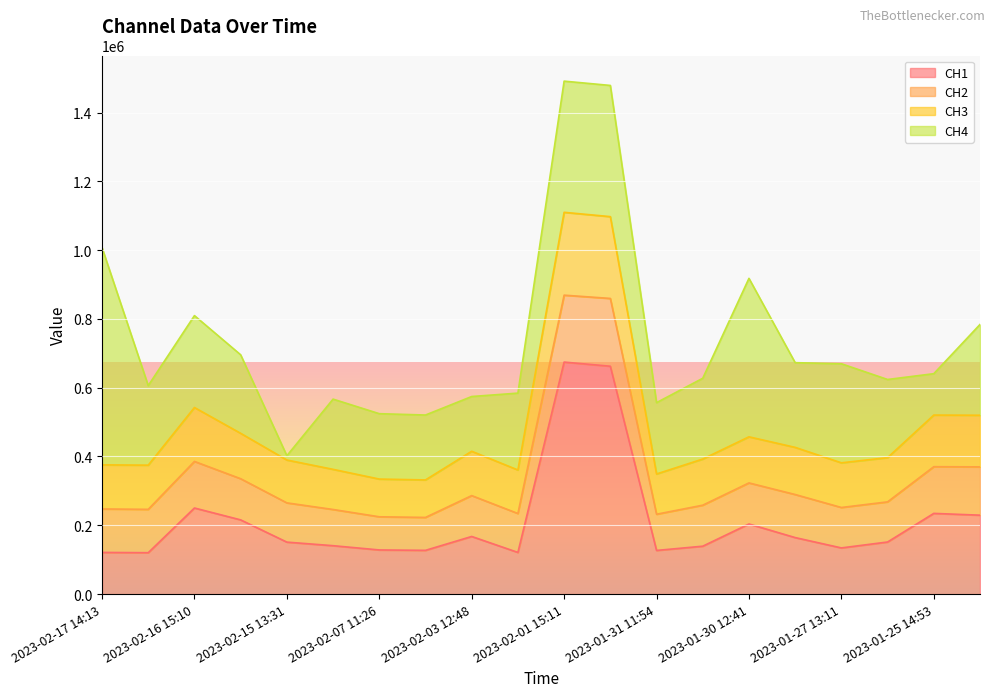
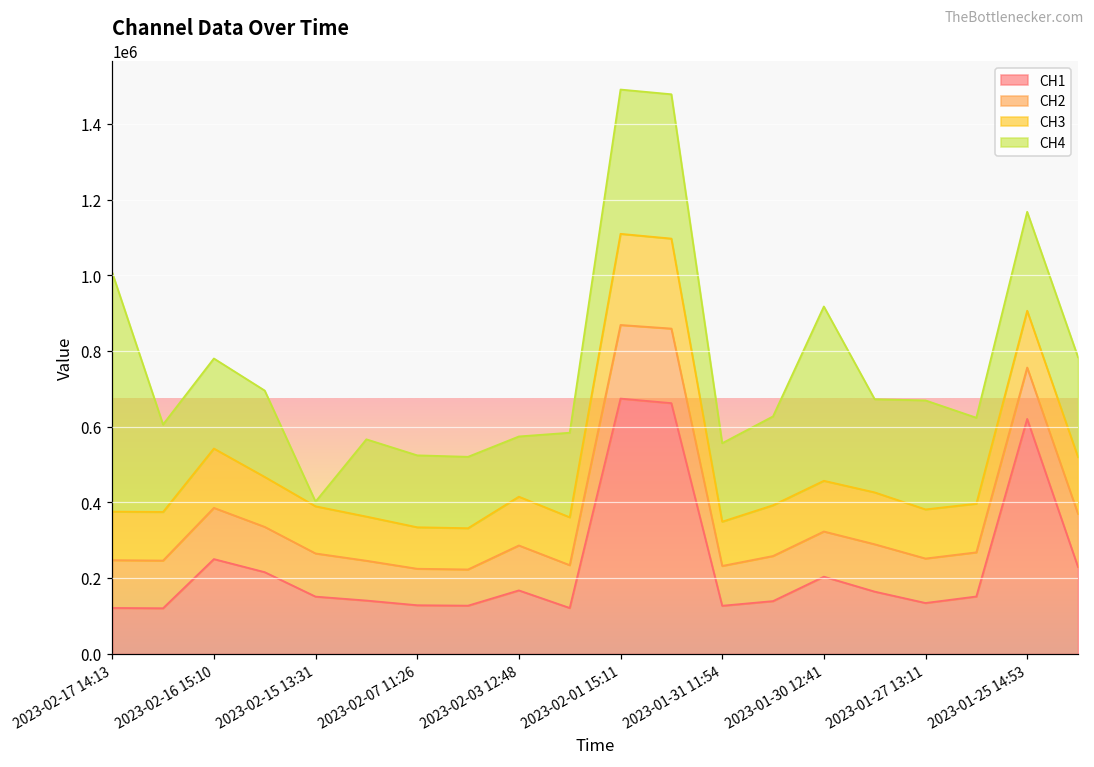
  {
    "CH1": {
      "2023-02-17 14:13": 120000,
      "2023-02-16 15:10": 250000,
      "2023-02-15 13:31": 150000,
      "2023-02-07 11:26": 130000,
      "2023-02-03 12:48": 170000,
      "2023-02-01 15:11": 670000,
      "2023-01-31 11:54": 130000,
      "2023-01-30 12:41": 200000,
      "2023-01-27 13:11": 130000,
-     "2023-01-25 14:53": 230000
+     "2023-01-25 14:53": 620000
    },
    "CH4": {
      "2023-02-17 14:13": 630000,
-     "2023-02-16 15:10": 270000,
+     "2023-02-16 15:10": 240000,
      "2023-02-15 13:31": 10000,
      "2023-02-07 11:26": 190000,
      "2023-02-03 12:48": 160000,
      "2023-02-01 15:11": 380000,
      "2023-01-31 11:54": 210000,
      "2023-01-30 12:41": 460000,
      "2023-01-27 13:11": 290000,
-     "2023-01-25 14:53": 120000
+     "2023-01-25 14:53": 260000
    }
  }
